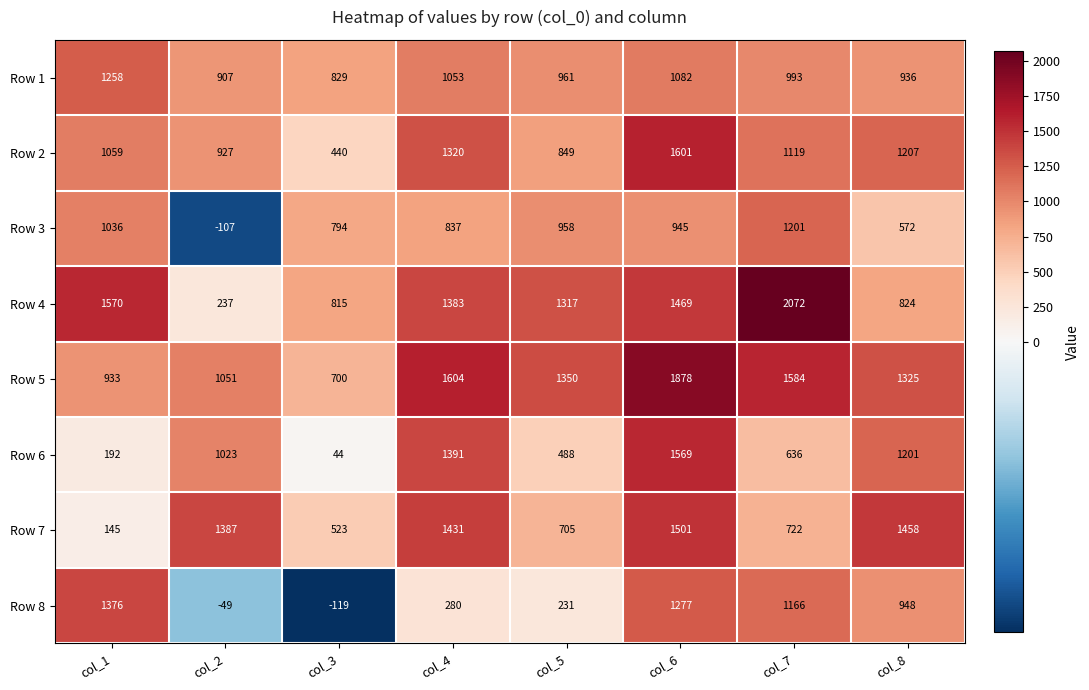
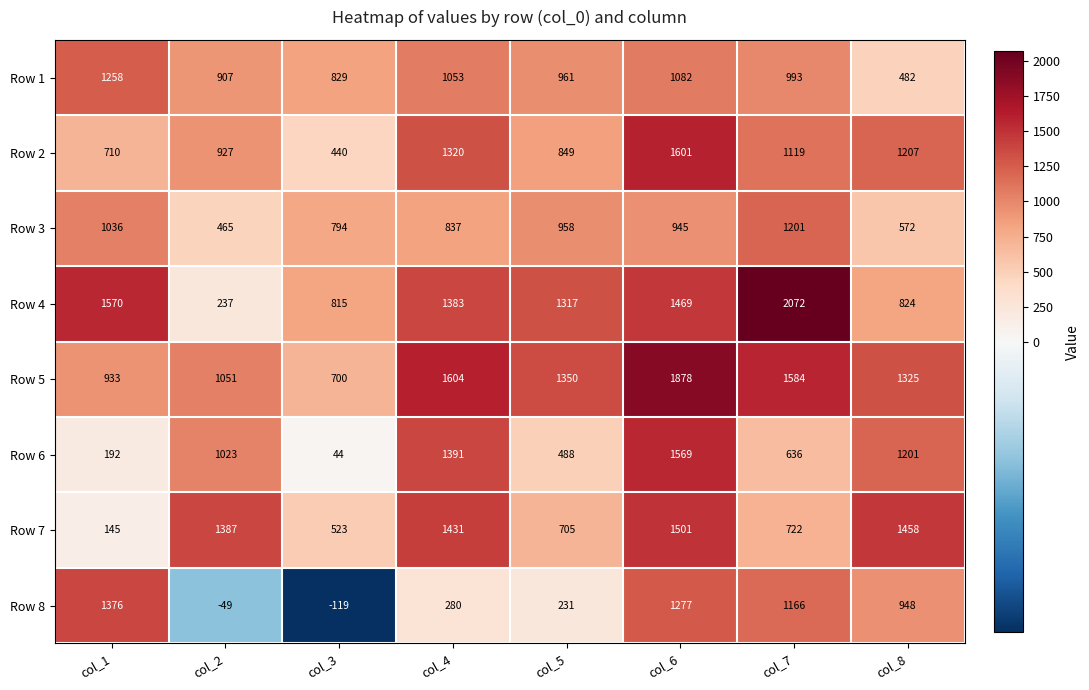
  {
    "Row 1": {
      "col_1": 1258,
      "col_2": 907,
      "col_3": 829,
      "col_4": 1053,
      "col_5": 961,
      "col_6": 1082,
      "col_7": 993,
-     "col_8": 936
+     "col_8": 482
    },
    "Row 2": {
-     "col_1": 1059,
+     "col_1": 710,
      "col_2": 927,
      "col_3": 440,
      "col_4": 1320,
      "col_5": 849,
      "col_6": 1601,
      "col_7": 1119,
      "col_8": 1207
    },
    "Row 3": {
      "col_1": 1036,
-     "col_2": -107,
+     "col_2": 465,
      "col_3": 794,
      "col_4": 837,
      "col_5": 958,
      "col_6": 945,
      "col_7": 1201,
      "col_8": 572
    },
    "Row 4": {
      "col_1": 1570,
      "col_2": 237,
      "col_3": 815,
      "col_4": 1383,
      "col_5": 1317,
      "col_6": 1469,
      "col_7": 2072,
      "col_8": 824
    },
    "Row 5": {
      "col_1": 933,
      "col_2": 1051,
      "col_3": 700,
      "col_4": 1604,
      "col_5": 1350,
      "col_6": 1878,
      "col_7": 1584,
      "col_8": 1325
    },
    "Row 6": {
      "col_1": 192,
      "col_2": 1023,
      "col_3": 44,
      "col_4": 1391,
      "col_5": 488,
      "col_6": 1569,
      "col_7": 636,
      "col_8": 1201
    },
    "Row 7": {
      "col_1": 145,
      "col_2": 1387,
      "col_3": 523,
      "col_4": 1431,
      "col_5": 705,
      "col_6": 1501,
      "col_7": 722,
      "col_8": 1458
    },
    "Row 8": {
      "col_1": 1376,
      "col_2": -49,
      "col_3": -119,
      "col_4": 280,
      "col_5": 231,
      "col_6": 1277,
      "col_7": 1166,
      "col_8": 948
    }
  }
